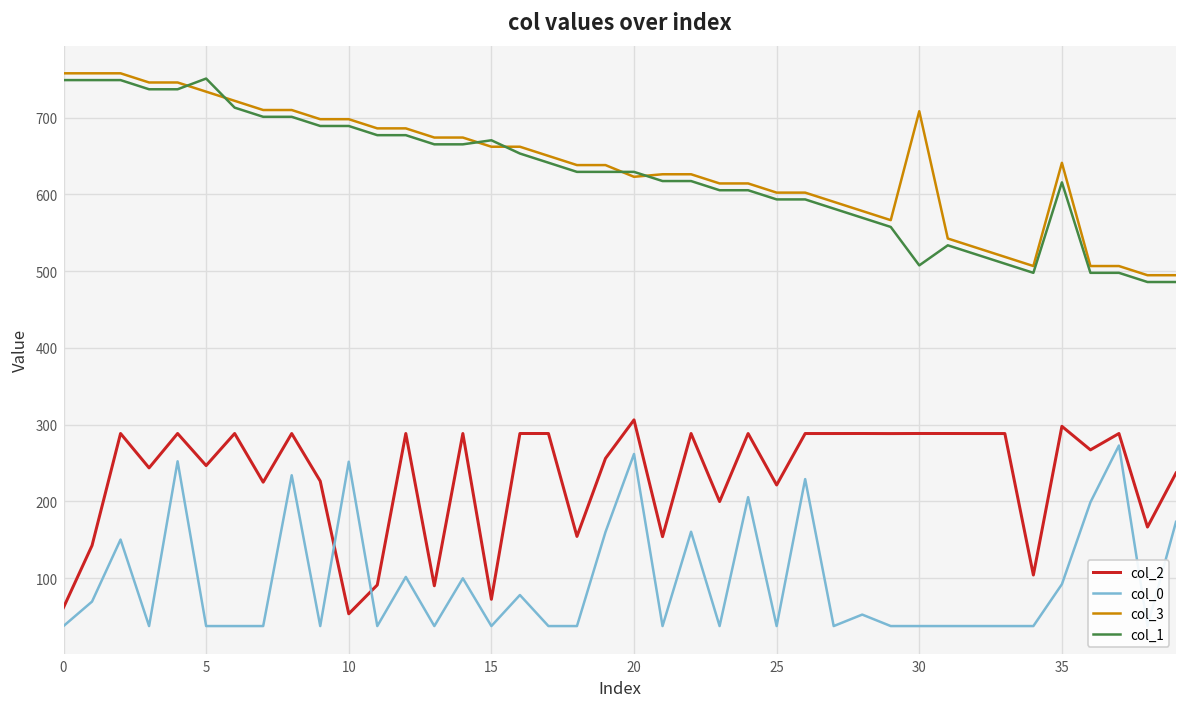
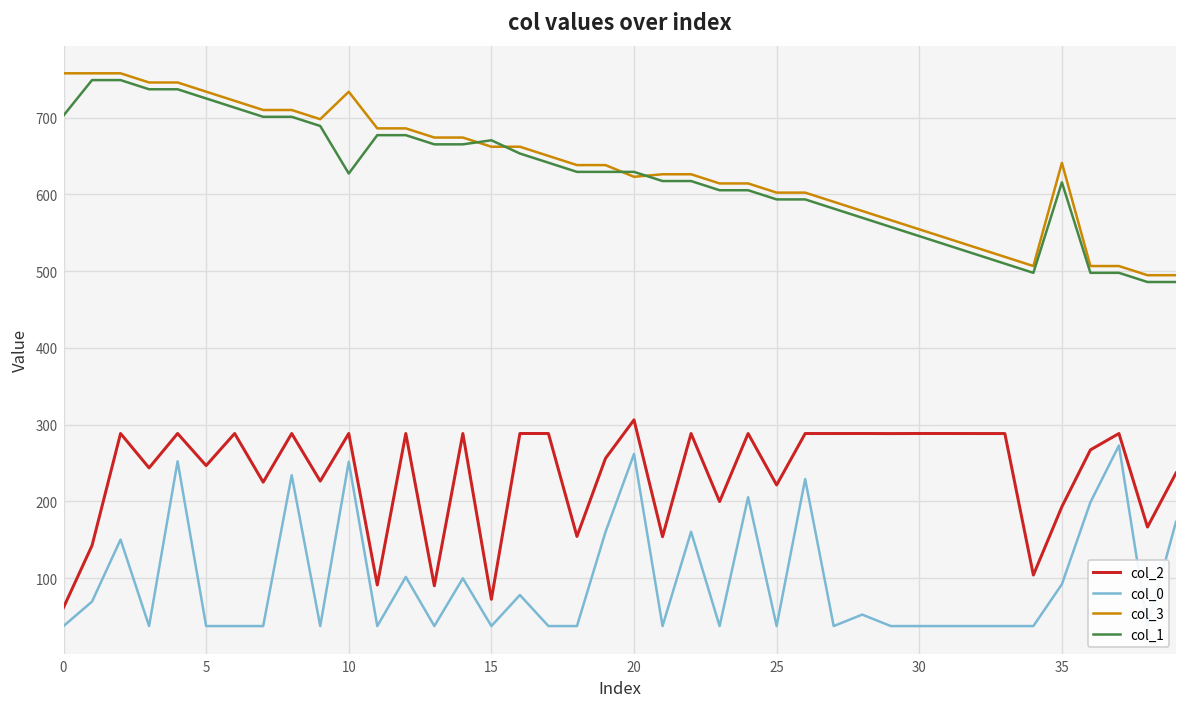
  {
    "col_2": {
      "0": 60,
      "5": 250,
-     "10": 50,
+     "10": 290,
      "15": 70,
      "20": 310,
      "25": 220,
      "30": 290,
-     "35": 300
+     "35": 190
    },
    "col_0": {
      "0": 40,
      "5": 40,
      "10": 250,
      "15": 40,
      "20": 260,
      "25": 40,
      "30": 40,
      "35": 90
    },
    "col_3": {
      "0": 760,
      "5": 730,
-     "10": 700,
+     "10": 730,
      "15": 660,
      "20": 620,
      "25": 600,
-     "30": 710,
+     "30": 550,
      "35": 640
    },
    "col_1": {
-     "0": 750,
-     "5": 750,
-     "10": 690,
+     "0": 700,
+     "5": 720,
+     "10": 630,
      "15": 670,
      "20": 630,
      "25": 590,
-     "30": 510,
+     "30": 550,
      "35": 620
    }
  }
